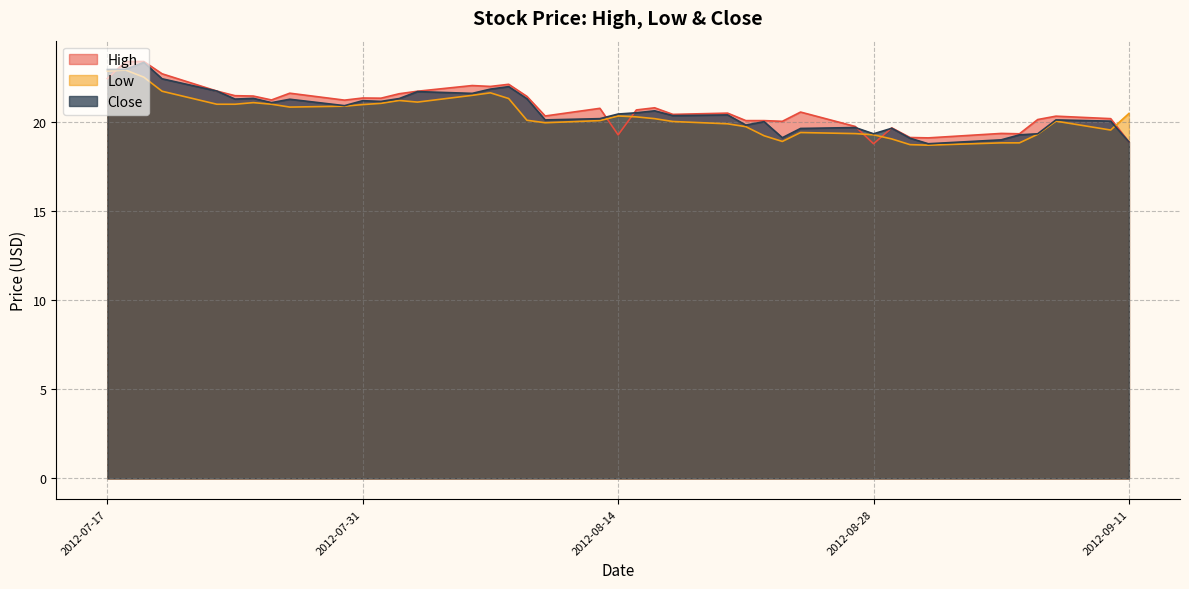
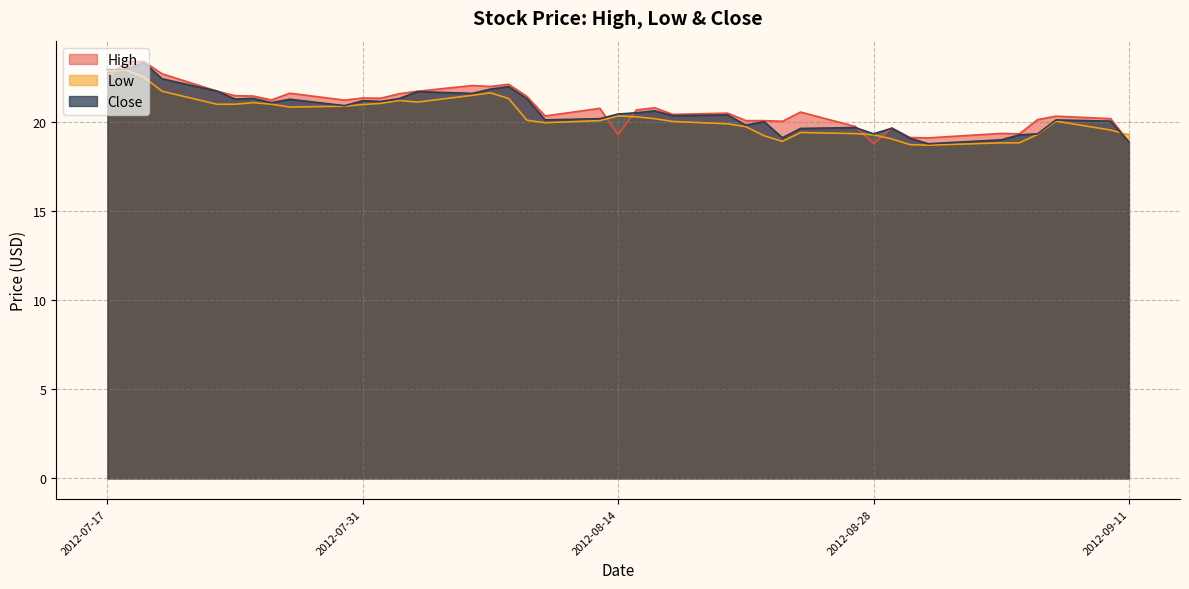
  {
    "High": {
      "2012-07-31": 21.4,
      "2012-08-14": 19.3,
      "2012-08-28": 18.8
    },
    "Low": {
      "2012-07-31": 21.0,
-     "2012-09-11": 20.5
+     "2012-09-11": 19.3
    },
    "Close": {
      "2012-07-31": 21.2
    }
  }
